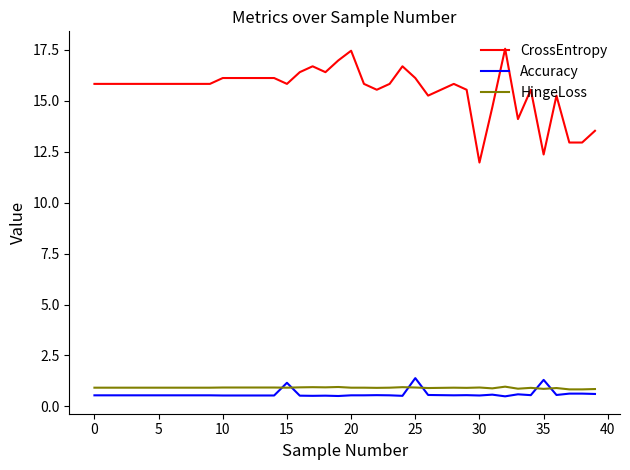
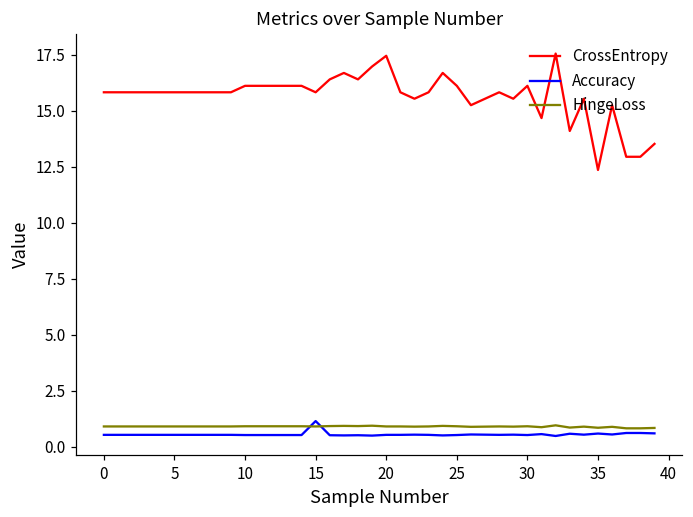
  {
    "CrossEntropy": {
      "0": 15.8,
      "5": 15.8,
      "10": 16.1,
      "15": 15.8,
      "20": 17.5,
      "25": 16.1,
-     "30": 12.0,
+     "30": 16.1,
      "35": 12.4
    },
    "Accuracy": {
      "0": 0.5,
      "5": 0.5,
      "10": 0.5,
      "15": 1.2,
      "20": 0.5,
-     "25": 1.4,
+     "25": 0.5,
      "30": 0.5,
-     "35": 1.3
+     "35": 0.6
    },
    "HingeLoss": {
      "0": 0.9,
      "5": 0.9,
      "10": 0.9,
      "15": 0.9,
      "20": 0.9,
      "25": 0.9,
      "30": 0.9,
      "35": 0.9
    }
  }
